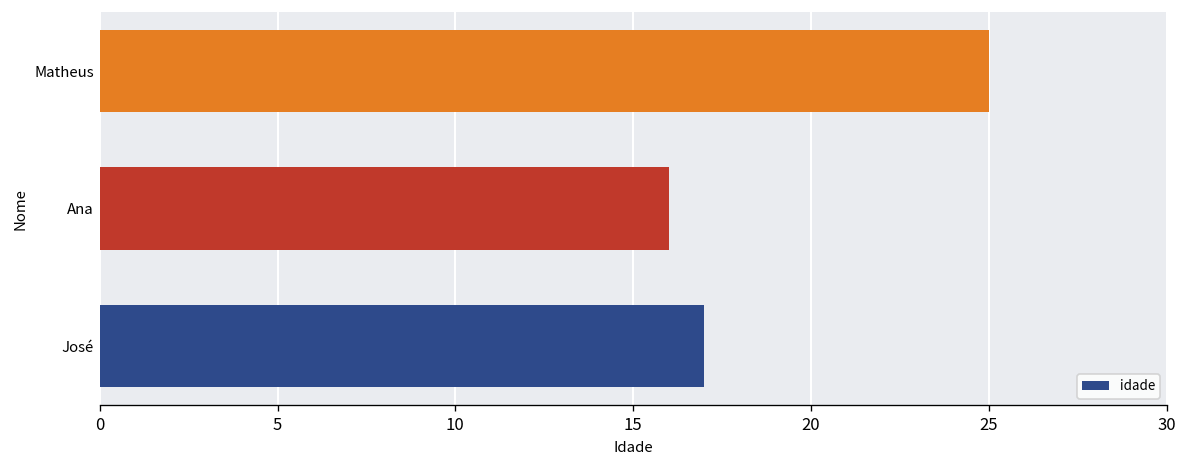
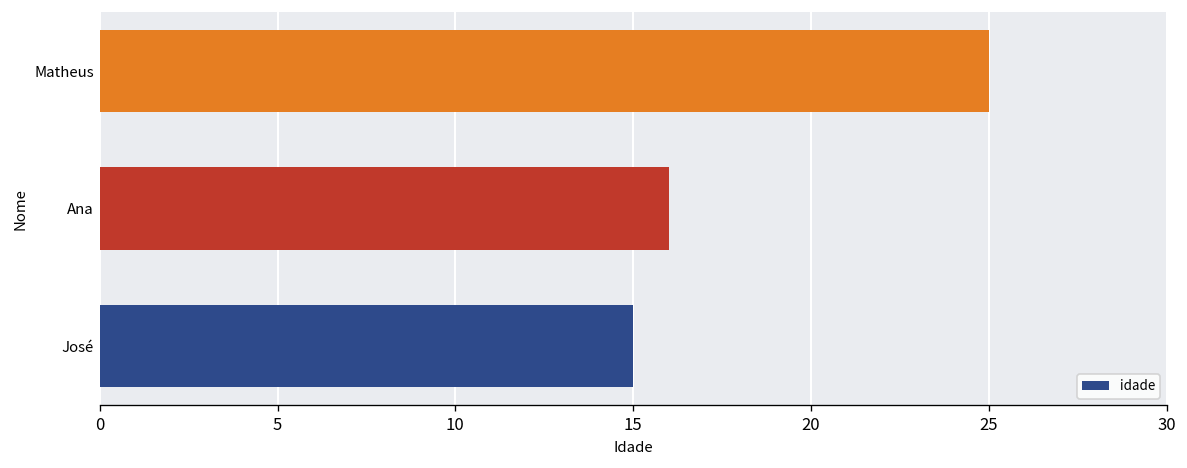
  {
    "Matheus": 25,
    "Ana": 16,
-   "José": 17
+   "José": 15
  }
